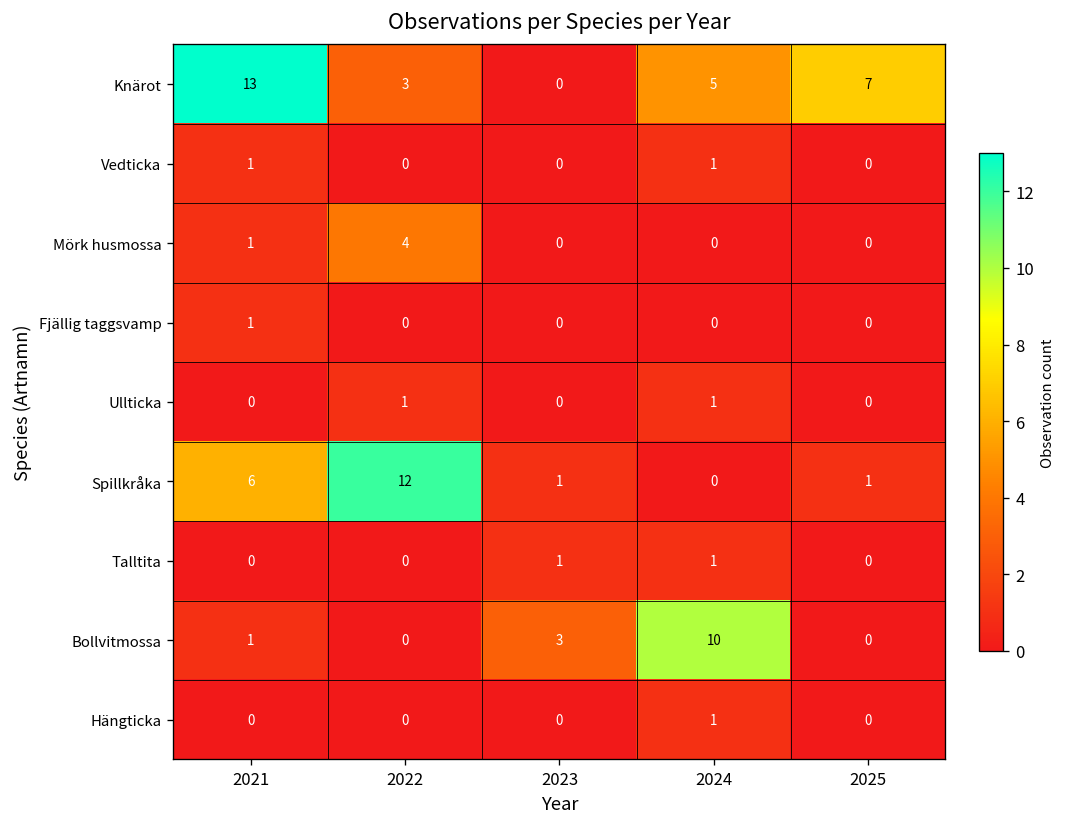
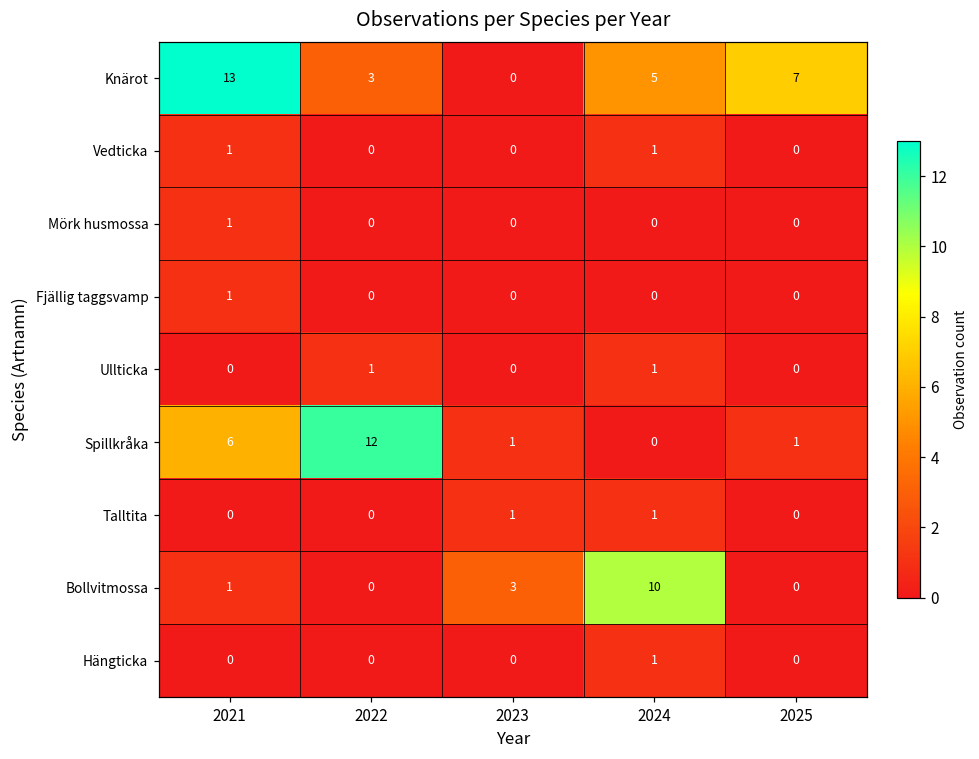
  {
    "Knärot": {
      "2021": 13,
      "2022": 3,
      "2023": 0,
      "2024": 5,
      "2025": 7
    },
    "Vedticka": {
      "2021": 1,
      "2022": 0,
      "2023": 0,
      "2024": 1,
      "2025": 0
    },
    "Mörk husmossa": {
      "2021": 1,
-     "2022": 4,
+     "2022": 0,
      "2023": 0,
      "2024": 0,
      "2025": 0
    },
    "Fjällig taggsvamp": {
      "2021": 1,
      "2022": 0,
      "2023": 0,
      "2024": 0,
      "2025": 0
    },
    "Ullticka": {
      "2021": 0,
      "2022": 1,
      "2023": 0,
      "2024": 1,
      "2025": 0
    },
    "Spillkråka": {
      "2021": 6,
      "2022": 12,
      "2023": 1,
      "2024": 0,
      "2025": 1
    },
    "Talltita": {
      "2021": 0,
      "2022": 0,
      "2023": 1,
      "2024": 1,
      "2025": 0
    },
    "Bollvitmossa": {
      "2021": 1,
      "2022": 0,
      "2023": 3,
      "2024": 10,
      "2025": 0
    },
    "Hängticka": {
      "2021": 0,
      "2022": 0,
      "2023": 0,
      "2024": 1,
      "2025": 0
    }
  }
